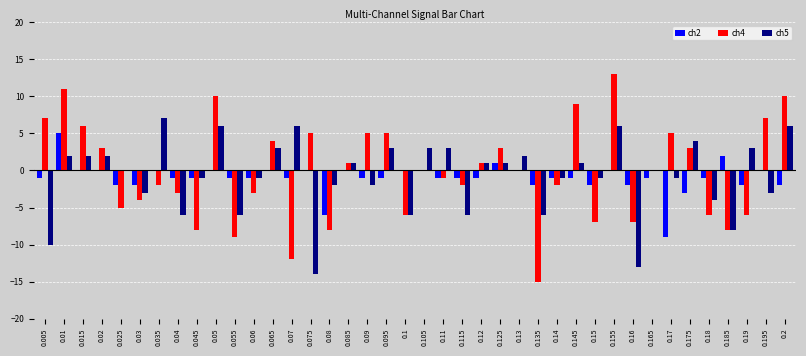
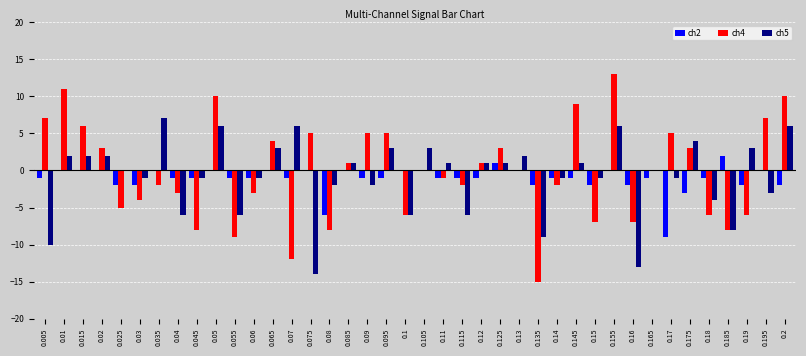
  {
    "ch2": {
      "0.005": -1,
-     "0.01": 5,
+     "0.01": 0,
      "0.015": 0,
      "0.02": 0,
      "0.025": -2,
      "0.03": -2,
      "0.035": 0,
      "0.04": -1,
      "0.045": -1,
      "0.05": 0,
      "0.055": -1,
      "0.06": -1,
      "0.065": 0,
      "0.07": -1,
      "0.075": 0,
      "0.08": -6,
      "0.085": 0,
      "0.09": -1,
      "0.095": -1,
      "0.1": 0,
      "0.105": 0,
      "0.11": -1,
      "0.115": -1,
      "0.12": -1,
      "0.125": 1,
      "0.13": 0,
      "0.135": -2,
      "0.14": -1,
      "0.145": -1,
      "0.15": -2,
      "0.155": 0,
      "0.16": -2,
      "0.165": -1,
      "0.17": -9,
      "0.175": -3,
      "0.18": -1,
      "0.185": 2,
      "0.19": -2,
      "0.195": 0,
      "0.2": -2
    },
    "ch4": {
      "0.005": 7,
      "0.01": 11,
      "0.015": 6,
      "0.02": 3,
      "0.025": -5,
      "0.03": -4,
      "0.035": -2,
      "0.04": -3,
      "0.045": -8,
      "0.05": 10,
      "0.055": -9,
      "0.06": -3,
      "0.065": 4,
      "0.07": -12,
      "0.075": 5,
      "0.08": -8,
      "0.085": 1,
      "0.09": 5,
      "0.095": 5,
      "0.1": -6,
      "0.105": 0,
      "0.11": -1,
      "0.115": -2,
      "0.12": 1,
      "0.125": 3,
      "0.13": 0,
      "0.135": -15,
      "0.14": -2,
      "0.145": 9,
      "0.15": -7,
      "0.155": 13,
      "0.16": -7,
      "0.165": 0,
      "0.17": 5,
      "0.175": 3,
      "0.18": -6,
      "0.185": -8,
      "0.19": -6,
      "0.195": 7,
      "0.2": 10
    },
    "ch5": {
      "0.005": -10,
      "0.01": 2,
      "0.015": 2,
      "0.02": 2,
      "0.025": 0,
-     "0.03": -3,
+     "0.03": -1,
      "0.035": 7,
      "0.04": -6,
      "0.045": -1,
      "0.05": 6,
      "0.055": -6,
      "0.06": -1,
      "0.065": 3,
      "0.07": 6,
      "0.075": -14,
      "0.08": -2,
      "0.085": 1,
      "0.09": -2,
      "0.095": 3,
      "0.1": -6,
      "0.105": 3,
-     "0.11": 3,
+     "0.11": 1,
      "0.115": -6,
      "0.12": 1,
      "0.125": 1,
      "0.13": 2,
-     "0.135": -6,
+     "0.135": -9,
      "0.14": -1,
      "0.145": 1,
      "0.15": -1,
      "0.155": 6,
      "0.16": -13,
      "0.165": 0,
      "0.17": -1,
      "0.175": 4,
      "0.18": -4,
      "0.185": -8,
      "0.19": 3,
      "0.195": -3,
      "0.2": 6
    }
  }
